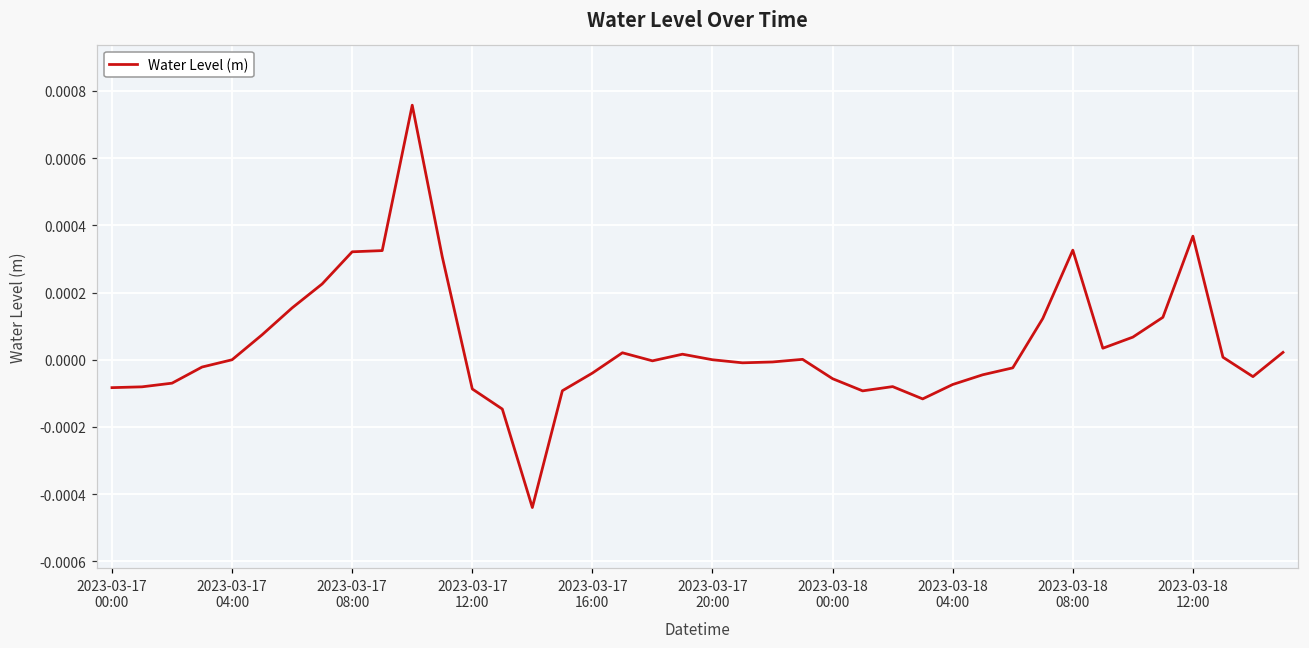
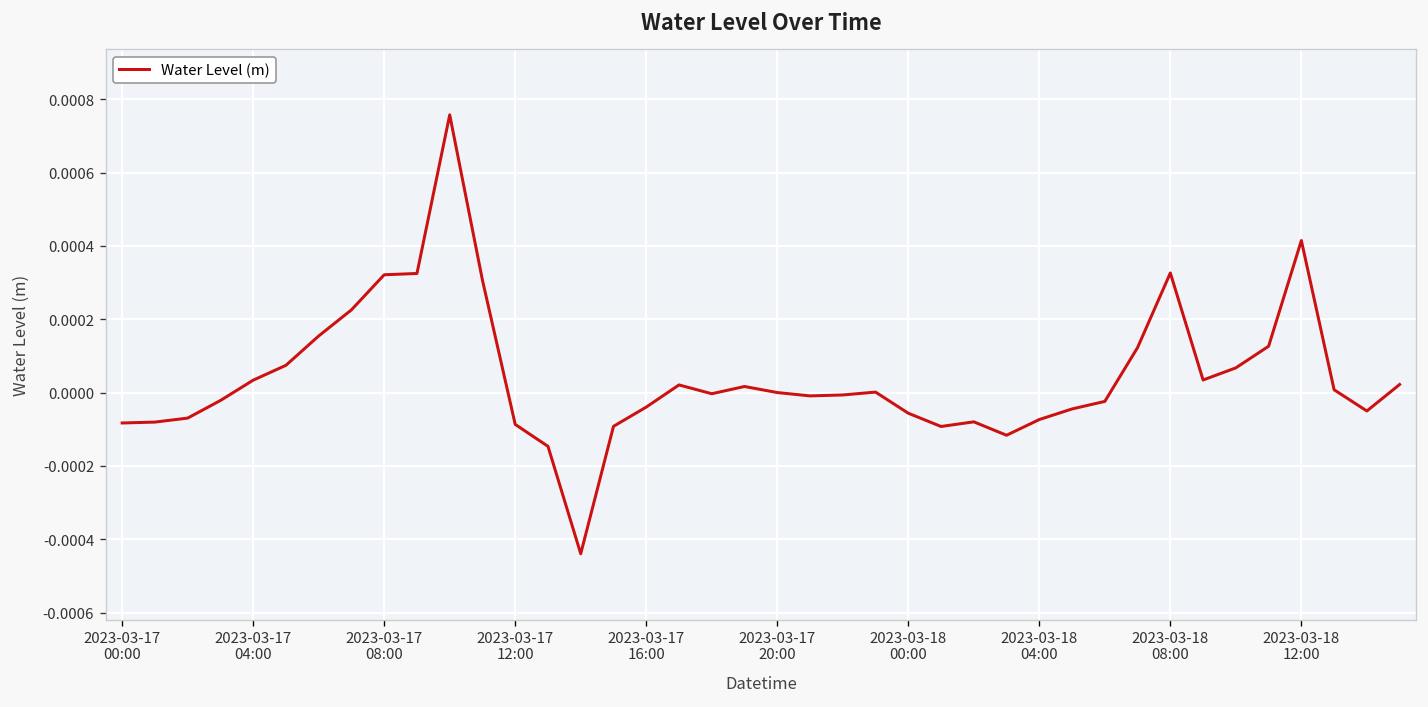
  {
    "2023-03-17 00:00": -0.00008,
-   "2023-03-17 04:00": 0.00000,
+   "2023-03-17 04:00": 0.00003,
    "2023-03-17 08:00": 0.00032,
    "2023-03-17 12:00": -0.00009,
    "2023-03-17 16:00": -0.00004,
    "2023-03-17 20:00": 0.00000,
    "2023-03-18 00:00": -0.00006,
    "2023-03-18 04:00": -0.00007,
    "2023-03-18 08:00": 0.00033,
-   "2023-03-18 12:00": 0.00037
+   "2023-03-18 12:00": 0.00041
  }
